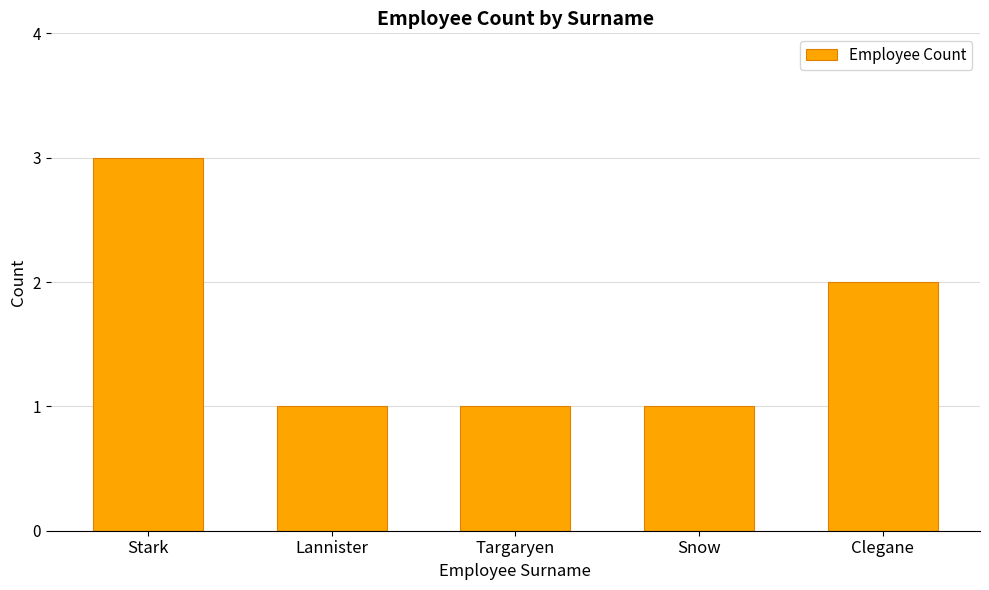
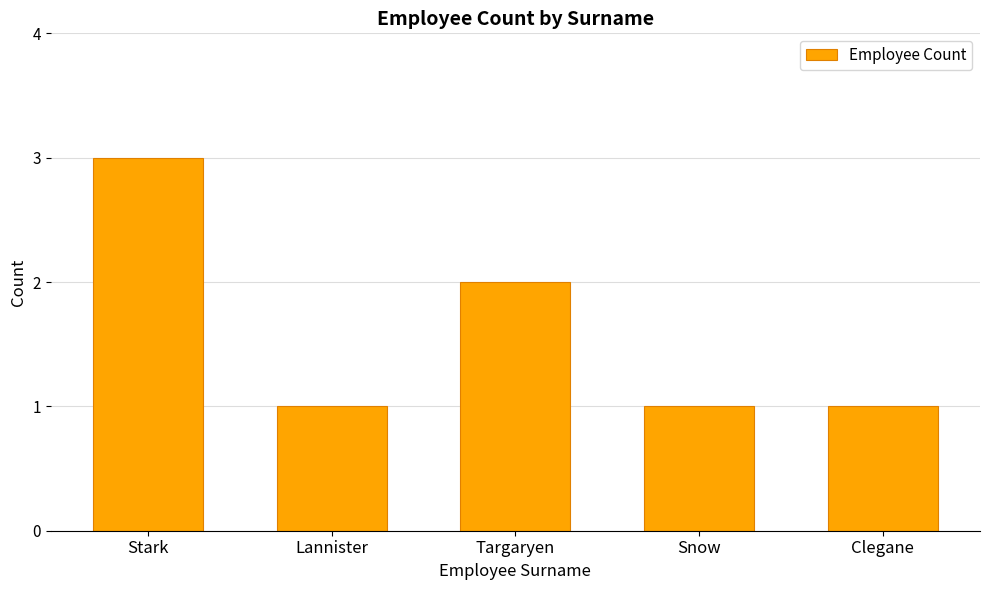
  {
    "Stark": 3,
    "Lannister": 1,
-   "Targaryen": 1,
+   "Targaryen": 2,
    "Snow": 1,
-   "Clegane": 2
+   "Clegane": 1
  }
